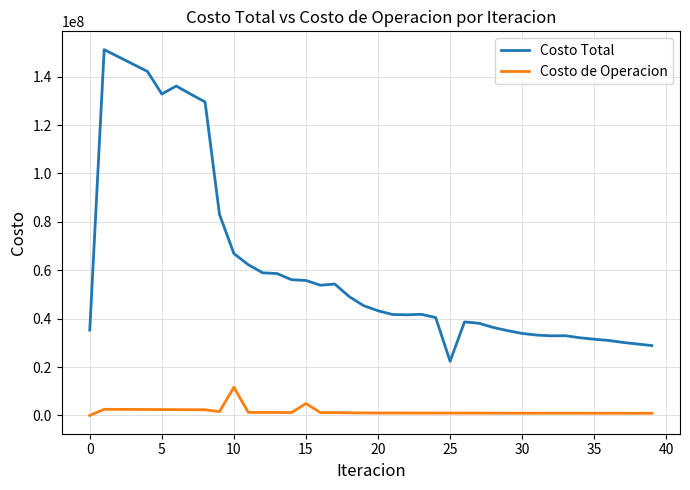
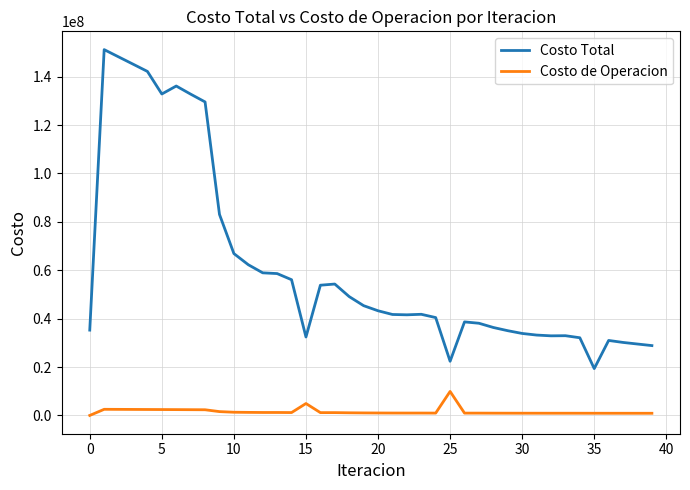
  {
    "Costo Total": {
      "0": 35000000,
      "5": 133000000,
      "10": 67000000,
-     "15": 56000000,
+     "15": 32000000,
      "20": 43000000,
      "25": 22000000,
      "30": 34000000,
-     "35": 31000000
+     "35": 19000000
    },
    "Costo de Operacion": {
      "0": 0,
      "5": 2000000,
-     "10": 12000000,
+     "10": 1000000,
      "15": 5000000,
      "20": 1000000,
-     "25": 1000000,
+     "25": 10000000,
      "30": 1000000,
      "35": 1000000
    }
  }
